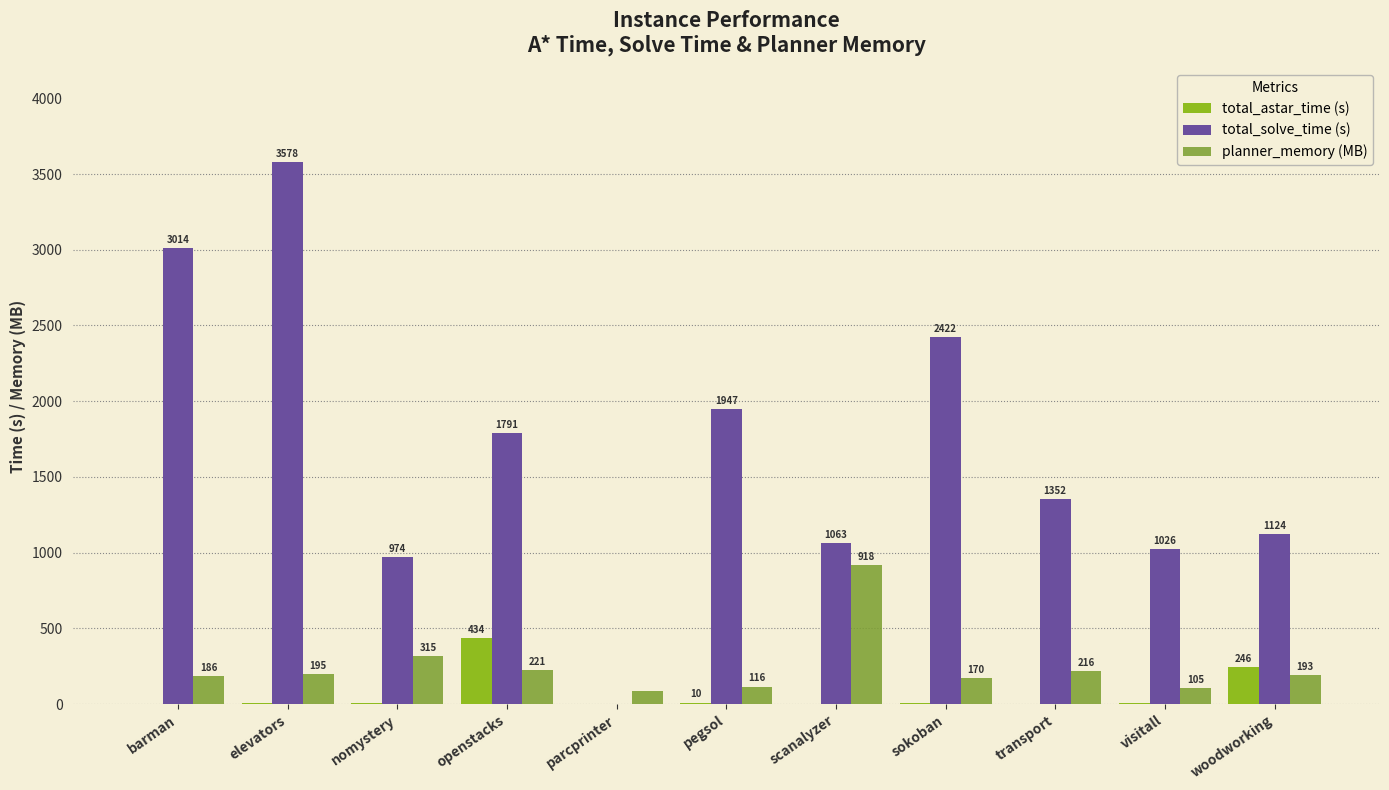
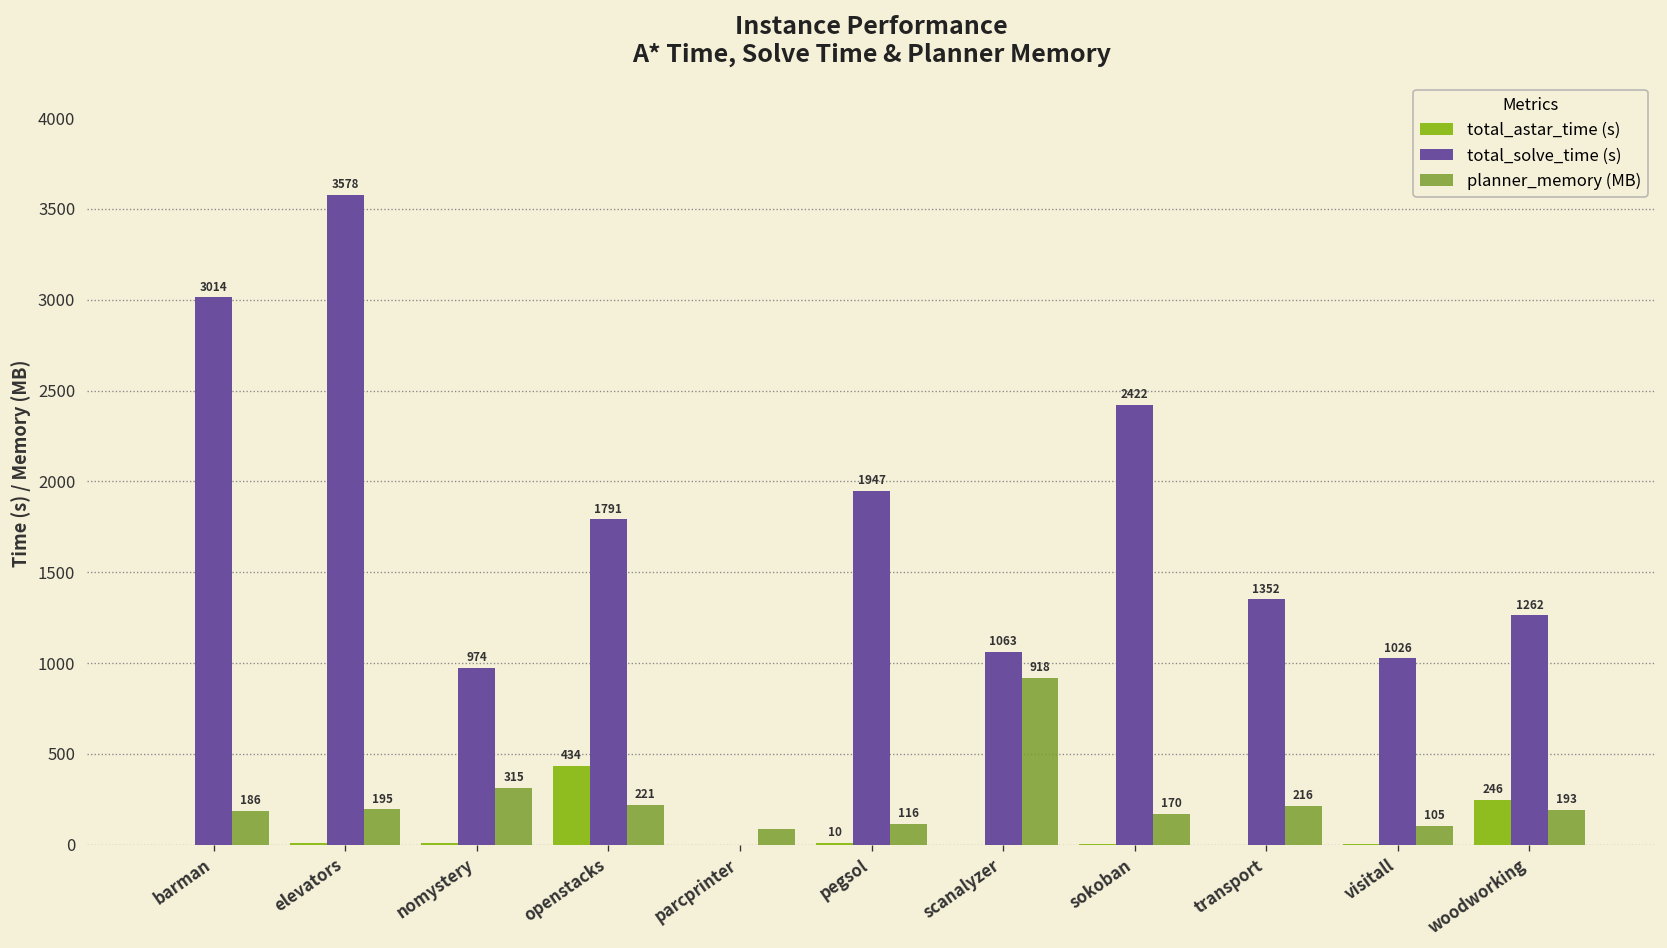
  {
    "total_solve_time (s)": {
      "barman": 3014,
      "elevators": 3578,
      "nomystery": 974,
      "openstacks": 1791,
      "pegsol": 1947,
      "scanalyzer": 1063,
      "sokoban": 2422,
      "transport": 1352,
      "visitall": 1026,
-     "woodworking": 1124
+     "woodworking": 1262
    }
  }
